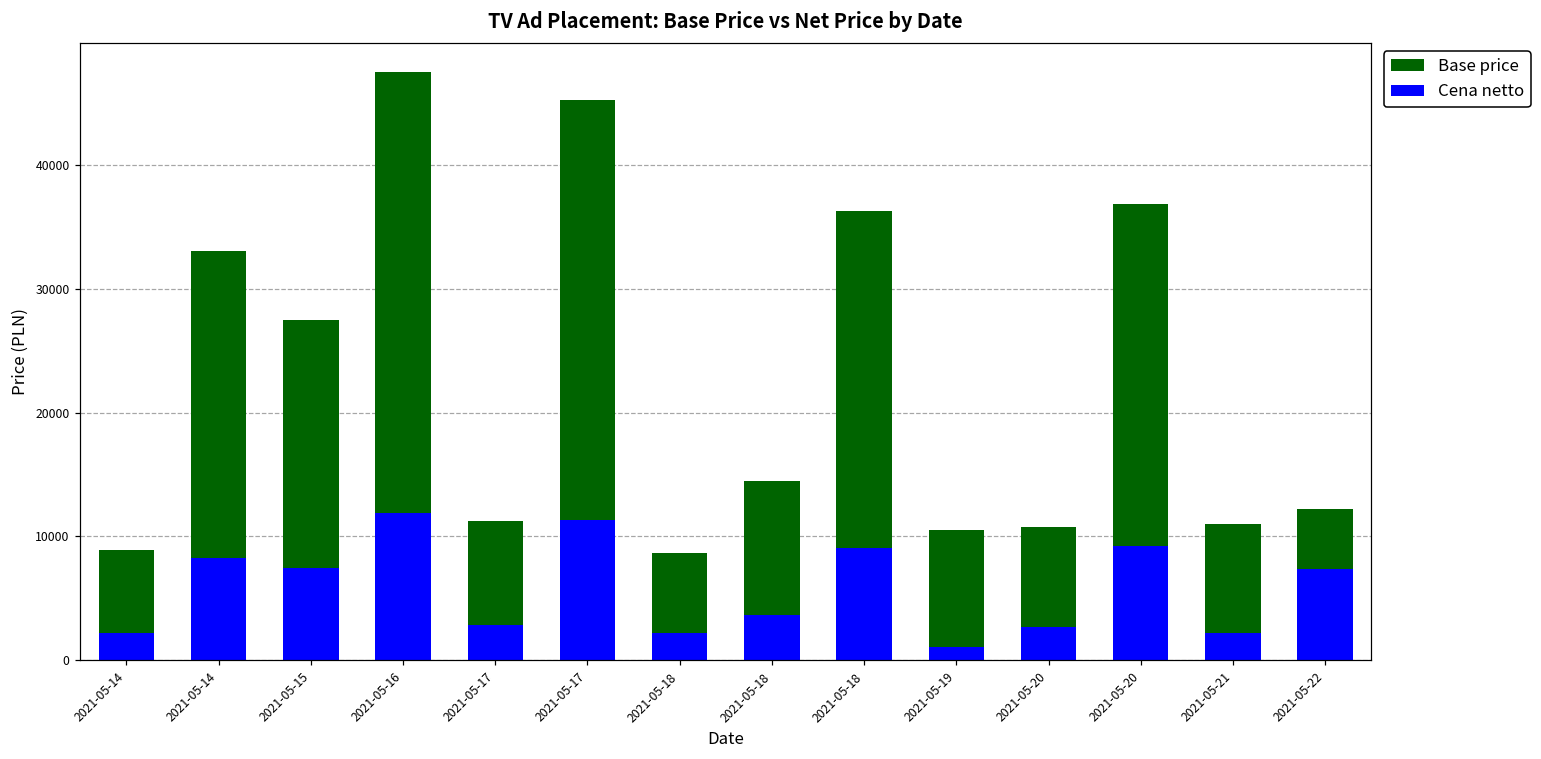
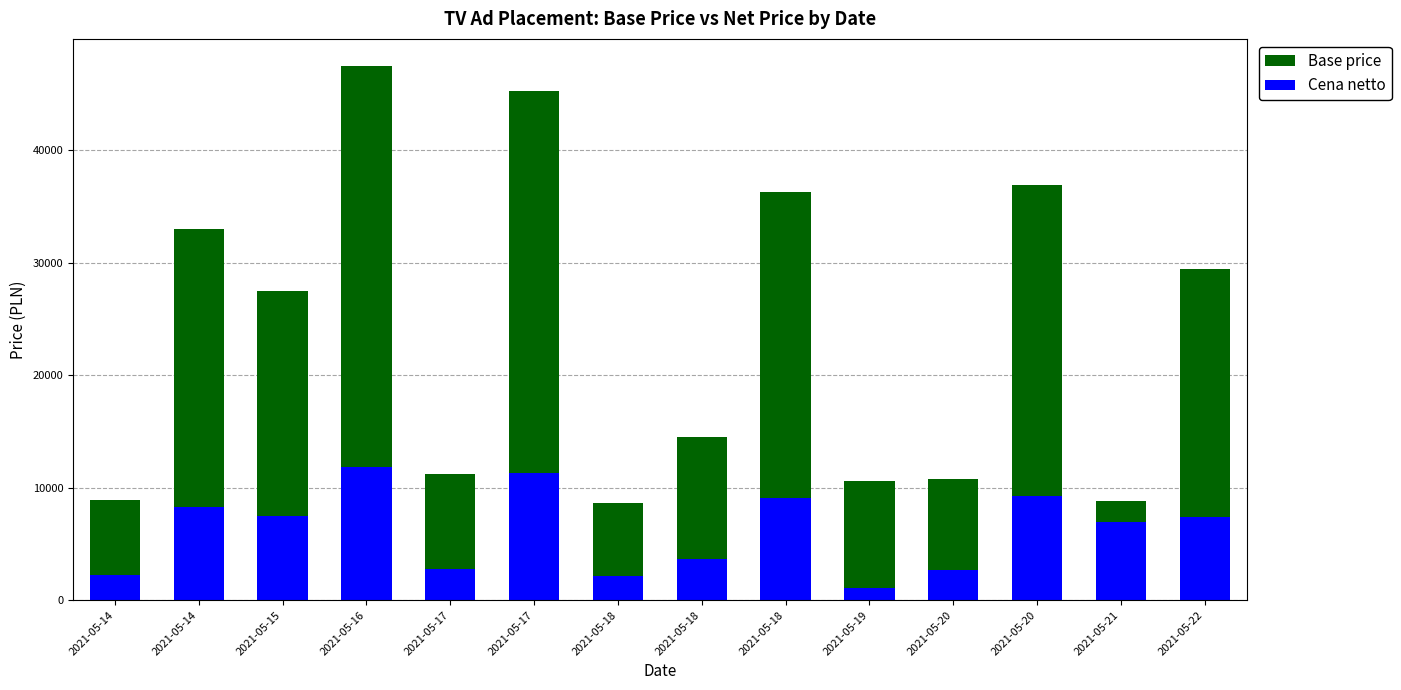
  {
    "Base price": {
      "2021-05-15": 27500,
      "2021-05-16": 47500,
      "2021-05-19": 10600,
-     "2021-05-21": 11000,
-     "2021-05-22": 12200
+     "2021-05-21": 8800,
+     "2021-05-22": 29400
    },
    "Cena netto": {
-     "2021-05-21": 2200
+     "2021-05-21": 7000
    }
  }
